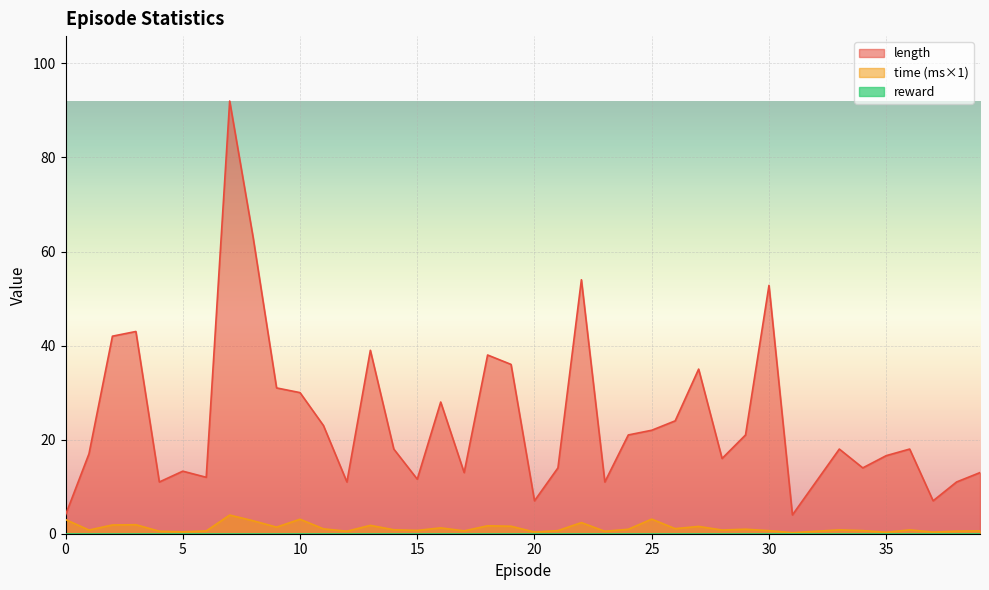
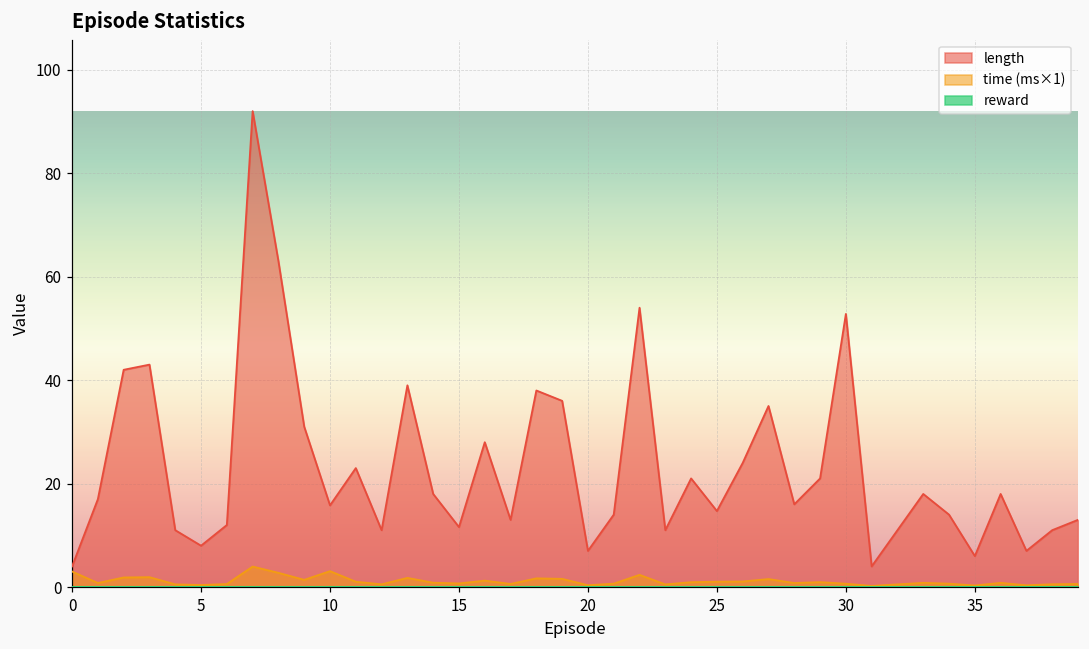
  {
    "length": {
      "0": 4,
-     "5": 13,
-     "10": 30,
+     "5": 8,
+     "10": 16,
      "15": 12,
      "20": 7,
-     "25": 22,
+     "25": 15,
      "30": 53,
-     "35": 17
+     "35": 6
    },
    "time (ms×1)": {
      "0": 3,
      "10": 3,
      "15": 1,
-     "25": 3,
+     "25": 1,
      "30": 1
    },
    "reward": {
      "0": 0,
      "10": 0,
      "15": 0,
      "25": 0,
      "30": 0
    }
  }
